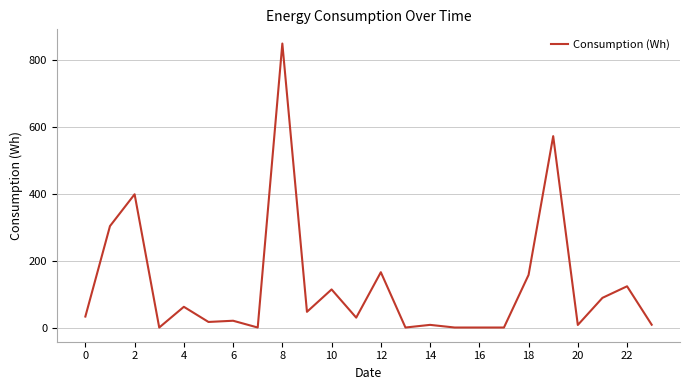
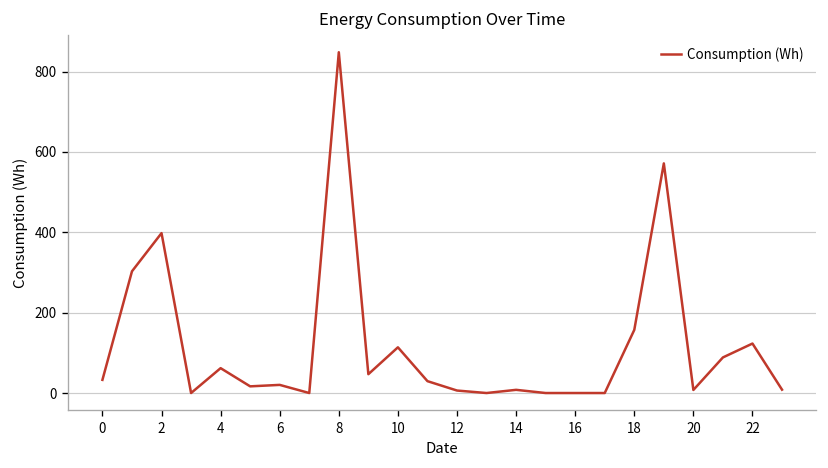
  {
    "0": 30,
    "2": 400,
    "4": 60,
    "6": 20,
    "8": 850,
    "10": 110,
-   "12": 170,
+   "12": 10,
    "14": 10,
    "16": 0,
    "18": 160,
    "20": 10,
    "22": 120
  }
